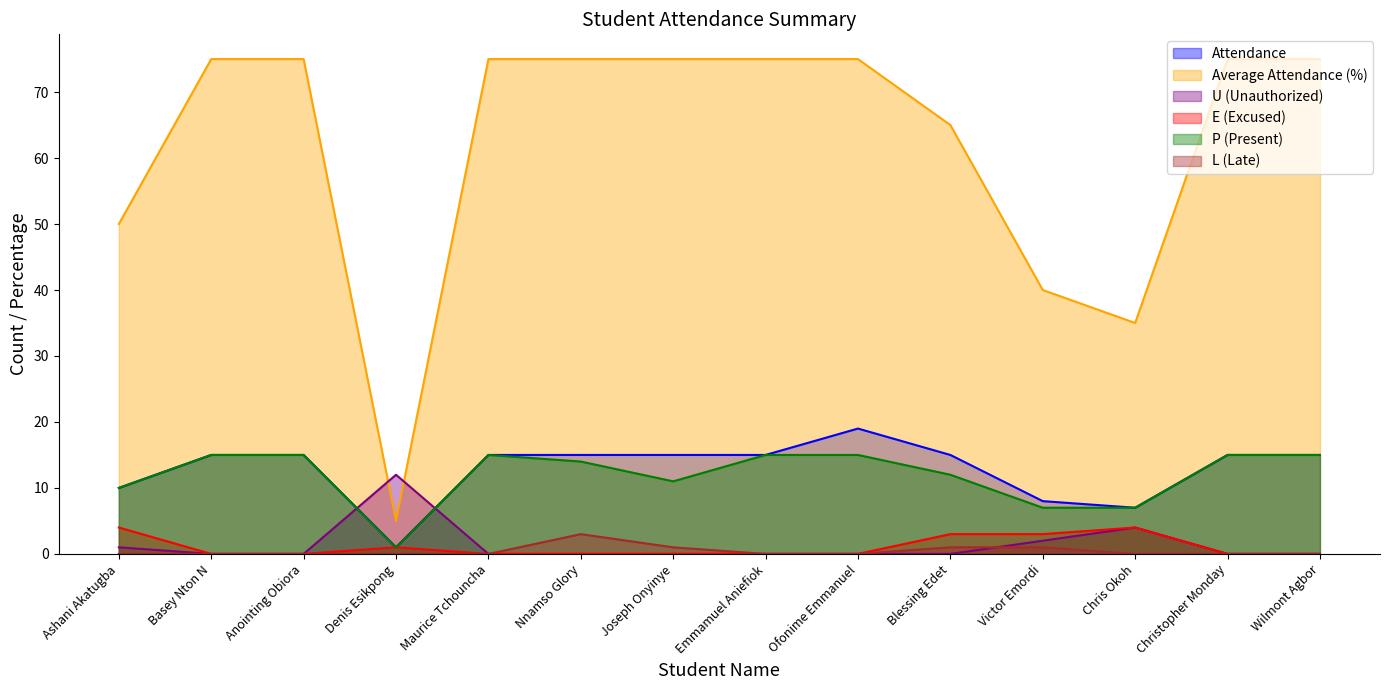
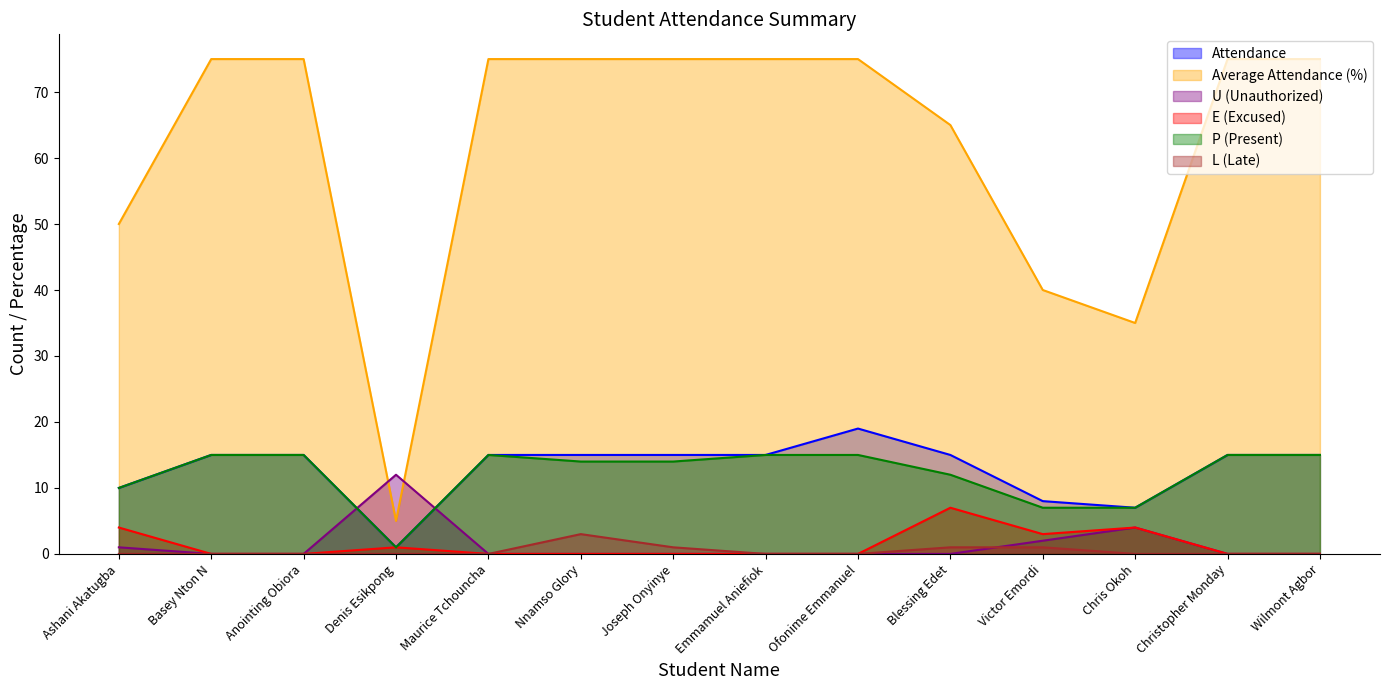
  {
    "Attendance": {
      "Nnamso Glory": 15,
      "Joseph Onyinye": 15,
      "Ofonime Emmanuel": 19,
      "Blessing Edet": 15,
      "Victor Emordi": 8
    },
    "Average Attendance (%)": {
      "Ashani Akatugba": 50,
      "Basey Nton N": 75,
      "Anointing Obiora": 75,
      "Denis Esikpong": 5,
      "Maurice Tchouncha": 75,
      "Nnamso Glory": 75,
      "Joseph Onyinye": 75,
      "Emmamuel Aniefiok": 75,
      "Ofonime Emmanuel": 75,
      "Blessing Edet": 65,
      "Victor Emordi": 40,
      "Chris Okoh": 35
    },
    "U (Unauthorized)": {
      "Ashani Akatugba": 1,
      "Denis Esikpong": 12,
      "Blessing Edet": 0,
      "Victor Emordi": 2
    },
    "E (Excused)": {
      "Ashani Akatugba": 4,
-     "Blessing Edet": 3,
+     "Blessing Edet": 7,
      "Victor Emordi": 3
    },
    "P (Present)": {
      "Nnamso Glory": 14,
-     "Joseph Onyinye": 11,
+     "Joseph Onyinye": 14,
      "Ofonime Emmanuel": 15,
      "Blessing Edet": 12,
      "Victor Emordi": 7
    },
    "L (Late)": {
      "Ashani Akatugba": 0,
      "Denis Esikpong": 0,
      "Nnamso Glory": 3,
      "Joseph Onyinye": 1,
      "Blessing Edet": 1,
      "Victor Emordi": 1,
      "Chris Okoh": 0
    }
  }
